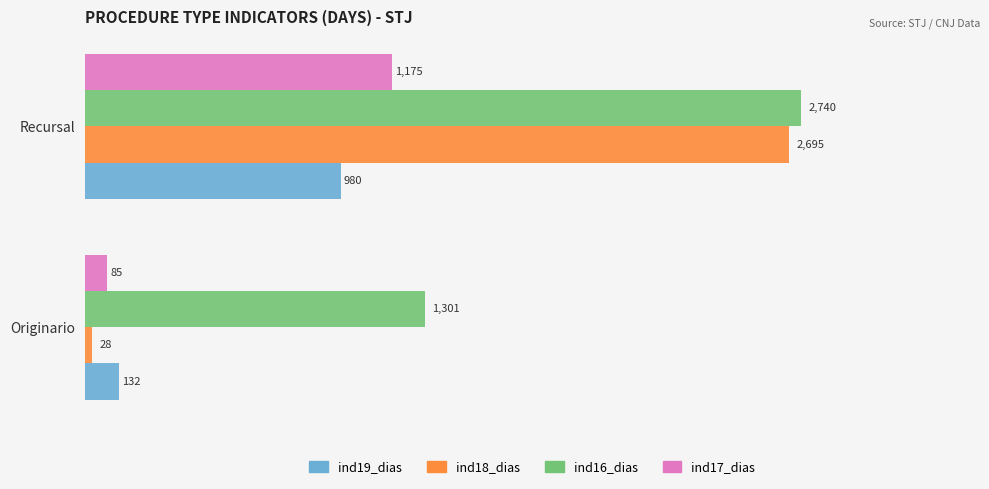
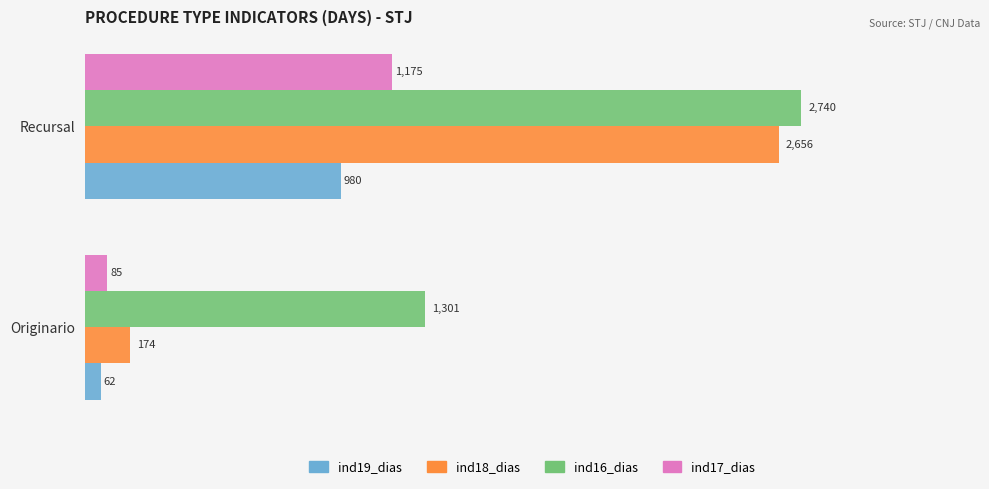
  {
    "ind19_dias": {
      "Recursal": "980",
-     "Originario": "132"
+     "Originario": "62"
    },
    "ind18_dias": {
-     "Recursal": "2,695",
-     "Originario": "28"
+     "Recursal": "2,656",
+     "Originario": "174"
    },
    "ind16_dias": {
      "Recursal": "2,740",
      "Originario": "1,301"
    },
    "ind17_dias": {
      "Recursal": "1,175",
      "Originario": "85"
    }
  }
